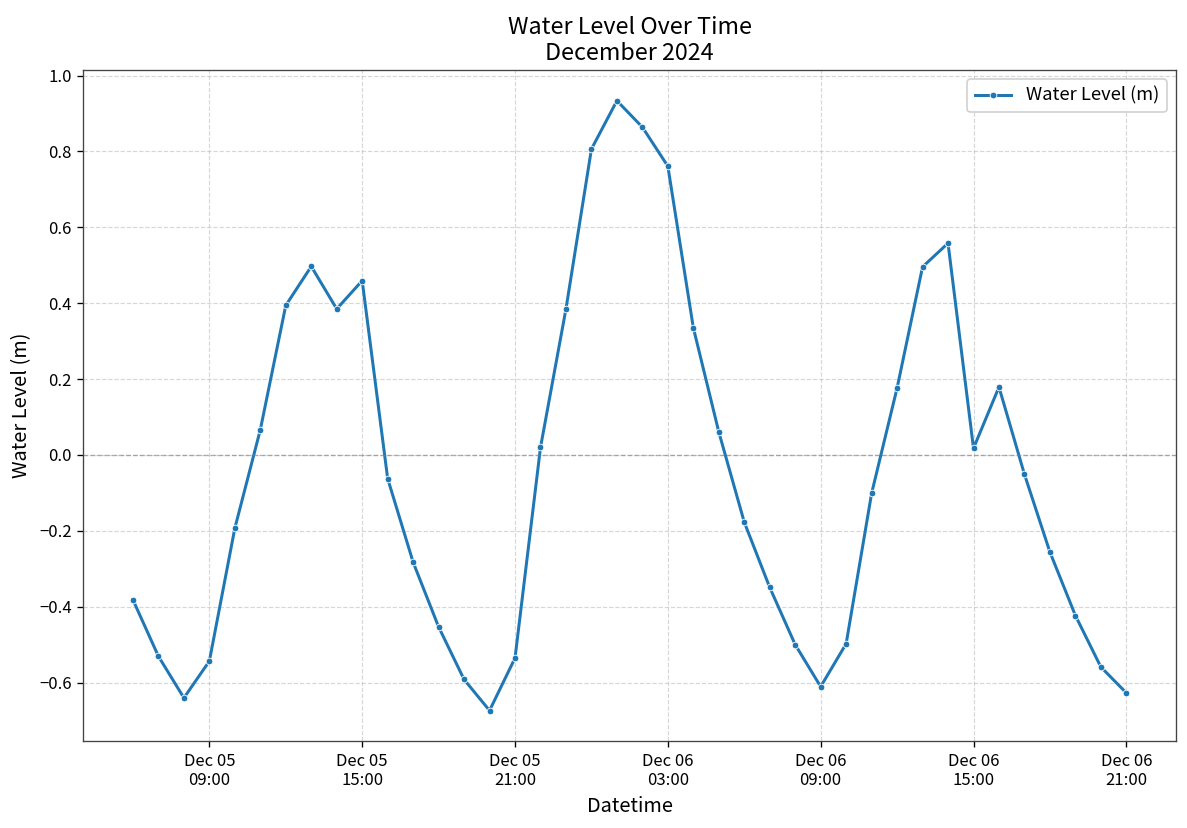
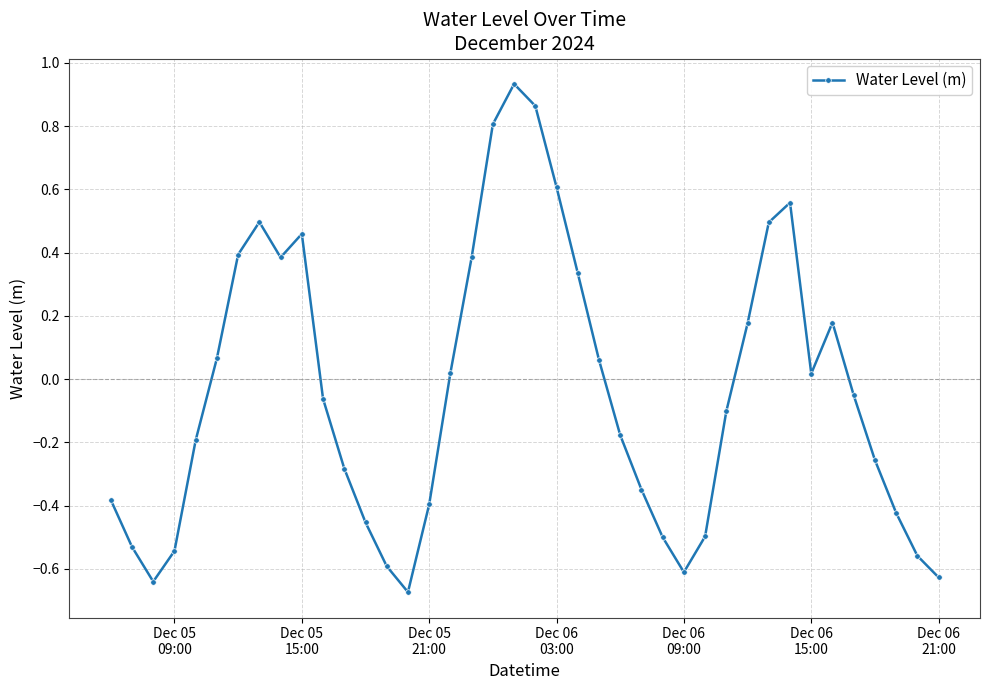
  {
    "Dec 05 09:00": -0.54,
    "Dec 05 15:00": 0.46,
-   "Dec 05 21:00": -0.54,
-   "Dec 06 03:00": 0.76,
+   "Dec 05 21:00": -0.40,
+   "Dec 06 03:00": 0.61,
    "Dec 06 09:00": -0.61,
    "Dec 06 15:00": 0.02,
    "Dec 06 21:00": -0.63
  }
